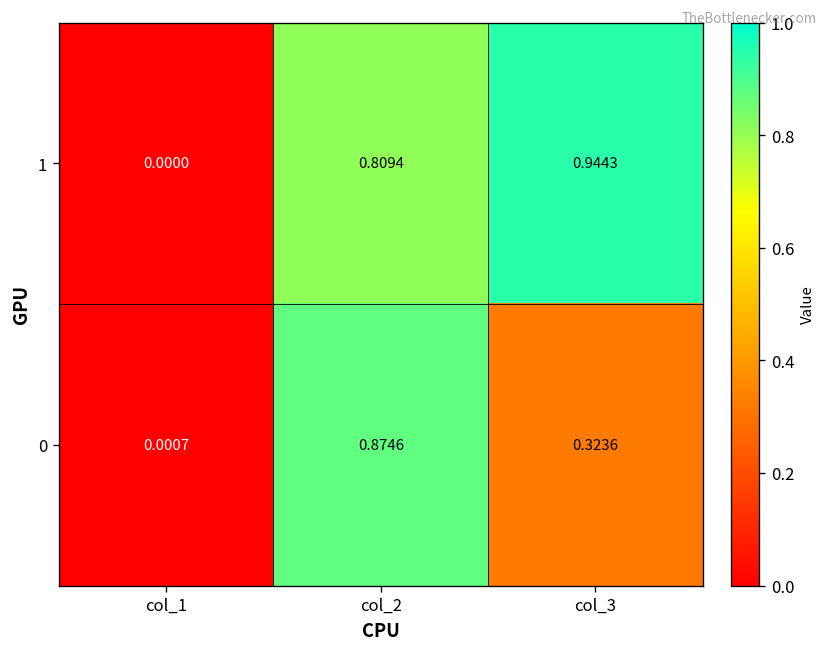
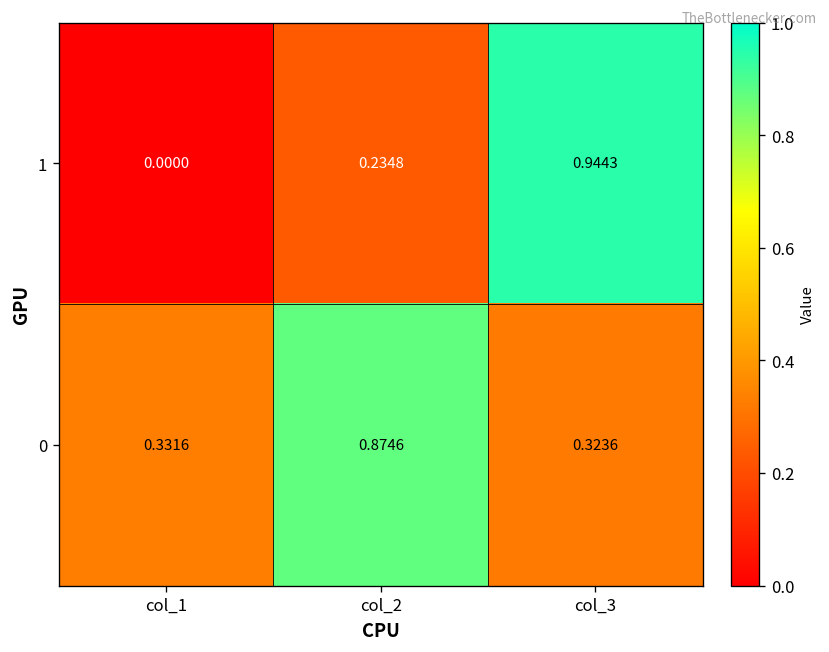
  {
    "1": {
      "col_1": 0.0000,
-     "col_2": 0.8094,
+     "col_2": 0.2348,
      "col_3": 0.9443
    },
    "0": {
-     "col_1": 0.0007,
+     "col_1": 0.3316,
      "col_2": 0.8746,
      "col_3": 0.3236
    }
  }
